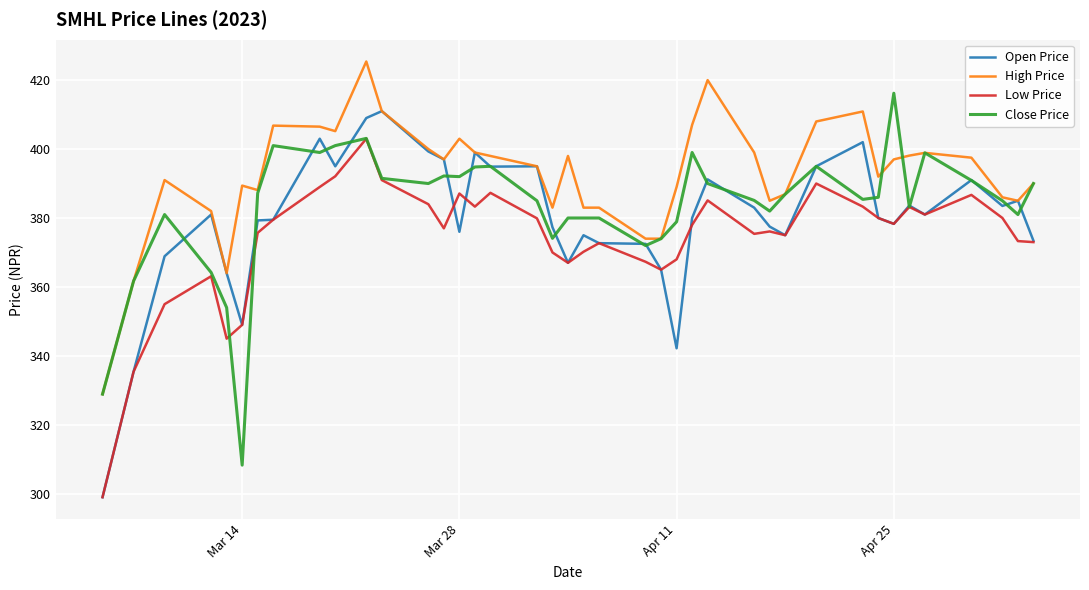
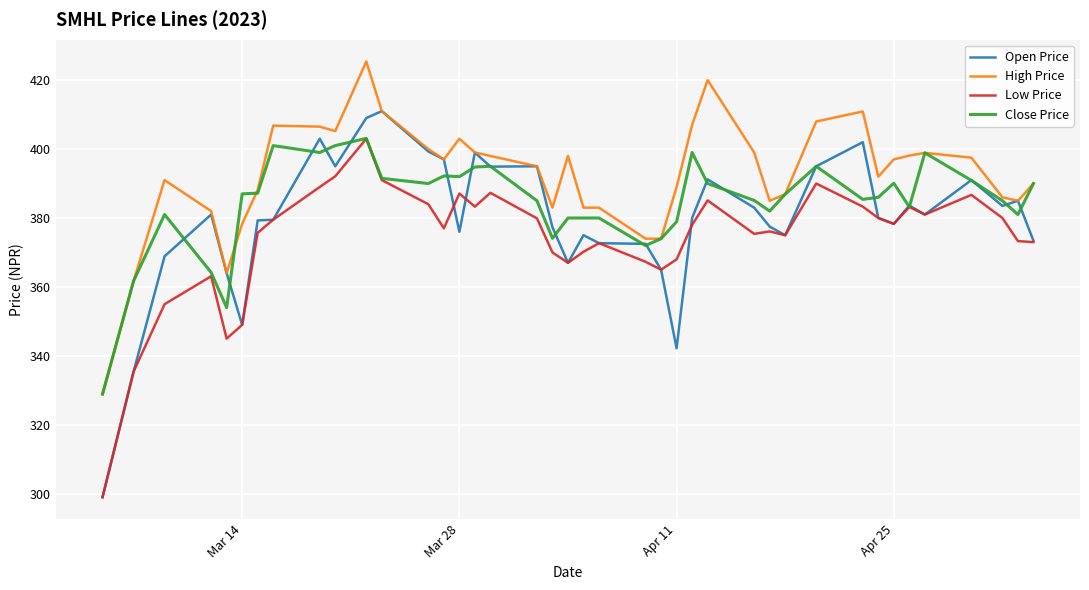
  {
    "Open Price": {
      "Mar 28": 376,
      "Apr 11": 342
    },
    "High Price": {
-     "Mar 14": 389,
+     "Mar 14": 378,
      "Mar 28": 403,
      "Apr 11": 389,
      "Apr 25": 397
    },
    "Low Price": {
      "Mar 28": 387,
      "Apr 11": 368
    },
    "Close Price": {
-     "Mar 14": 308,
+     "Mar 14": 387,
      "Mar 28": 392,
      "Apr 11": 379,
-     "Apr 25": 416
+     "Apr 25": 390
    }
  }
